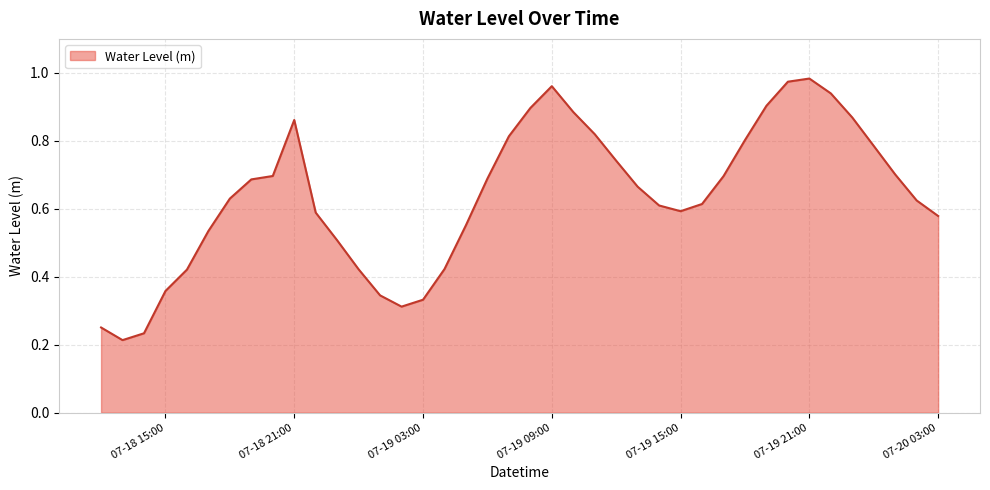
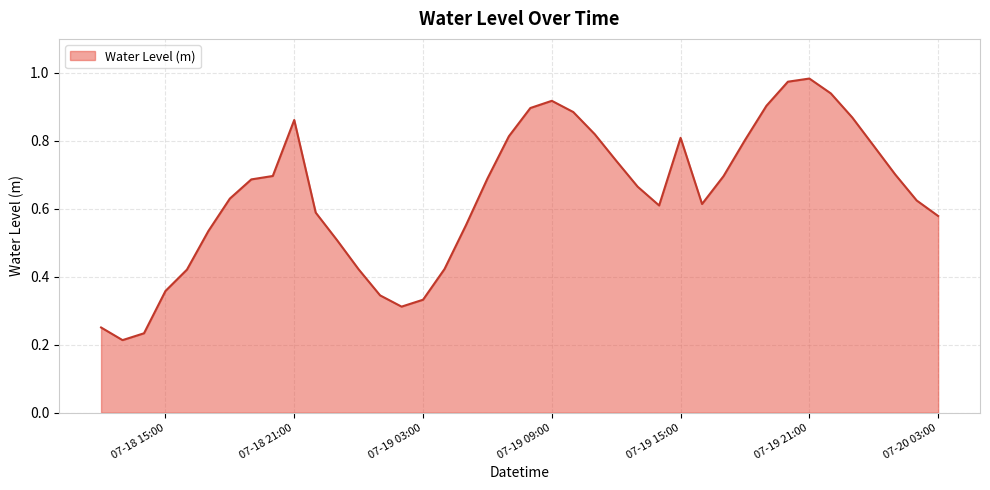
  {
    "07-18 15:00": 0.36,
    "07-18 21:00": 0.86,
    "07-19 03:00": 0.33,
-   "07-19 09:00": 0.96,
-   "07-19 15:00": 0.59,
+   "07-19 09:00": 0.92,
+   "07-19 15:00": 0.81,
    "07-19 21:00": 0.98,
    "07-20 03:00": 0.58
  }
